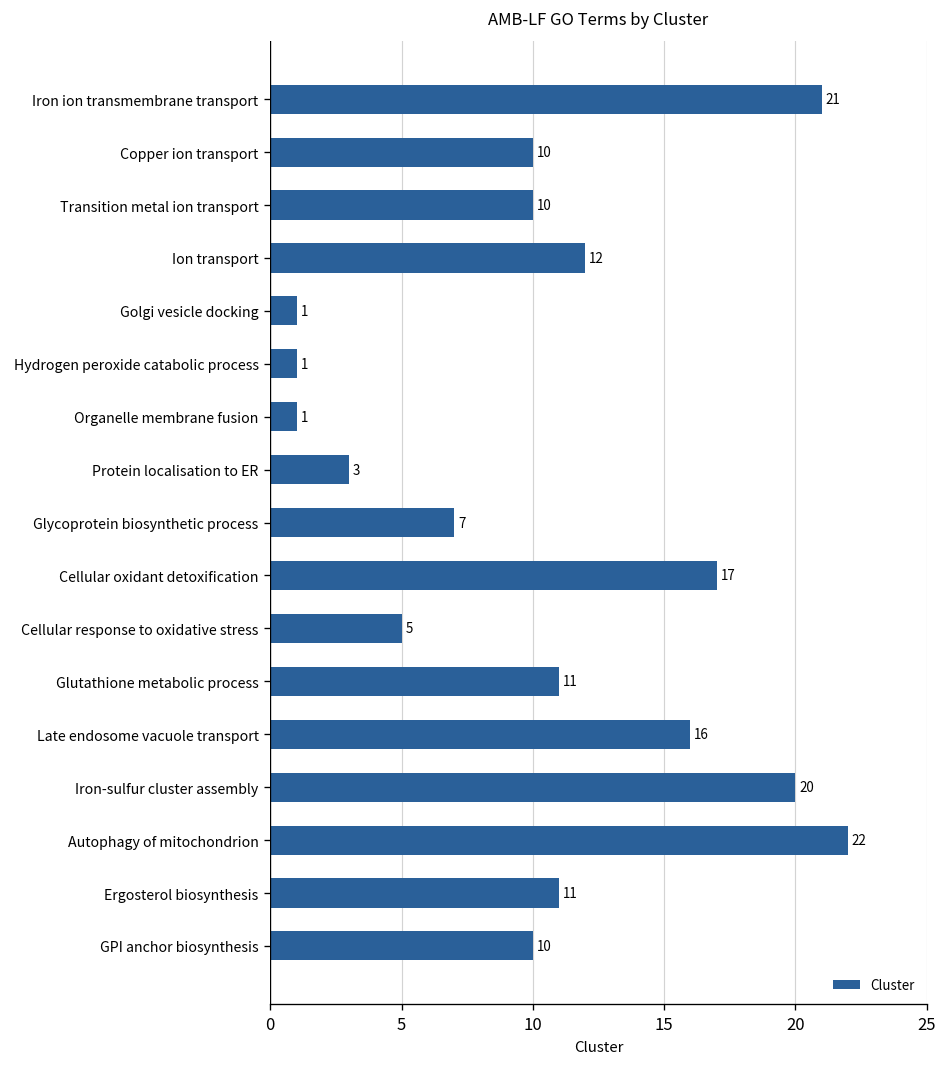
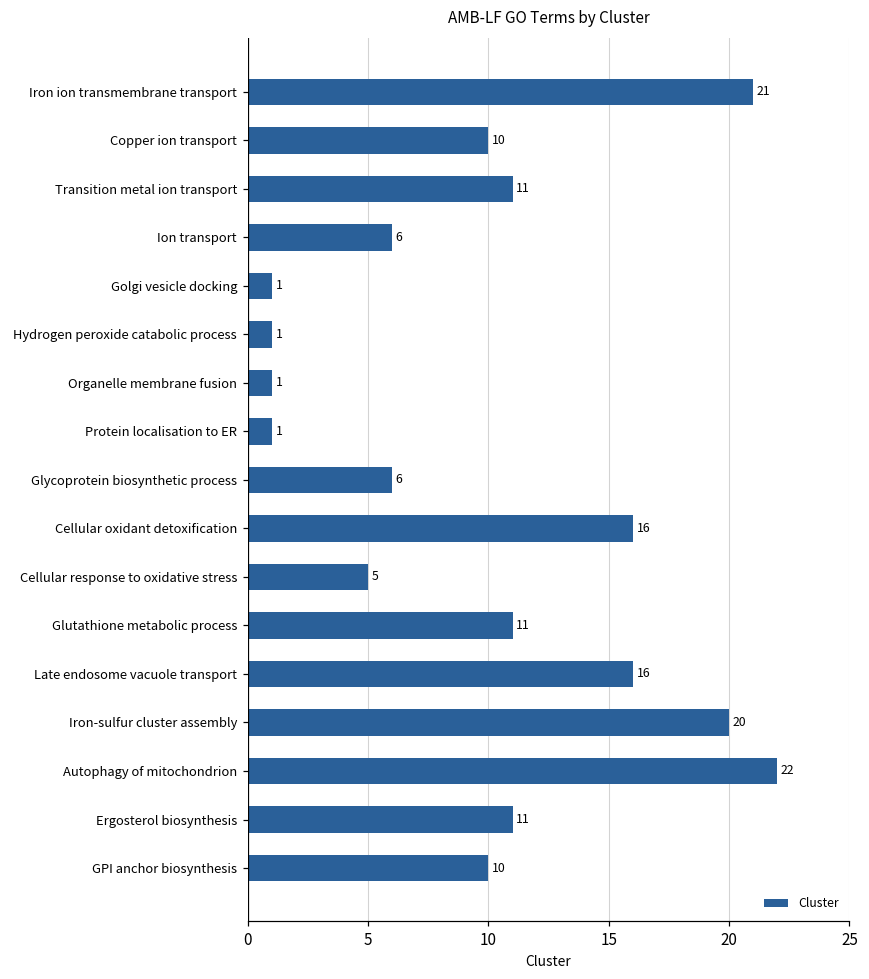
  {
    "Iron ion transmembrane transport": 21,
    "Copper ion transport": 10,
-   "Transition metal ion transport": 10,
-   "Ion transport": 12,
+   "Transition metal ion transport": 11,
+   "Ion transport": 6,
    "Golgi vesicle docking": 1,
    "Hydrogen peroxide catabolic process": 1,
    "Organelle membrane fusion": 1,
-   "Protein localisation to ER": 3,
-   "Glycoprotein biosynthetic process": 7,
-   "Cellular oxidant detoxification": 17,
+   "Protein localisation to ER": 1,
+   "Glycoprotein biosynthetic process": 6,
+   "Cellular oxidant detoxification": 16,
    "Cellular response to oxidative stress": 5,
    "Glutathione metabolic process": 11,
    "Late endosome vacuole transport": 16,
    "Iron-sulfur cluster assembly": 20,
    "Autophagy of mitochondrion": 22,
    "Ergosterol biosynthesis": 11,
    "GPI anchor biosynthesis": 10
  }
